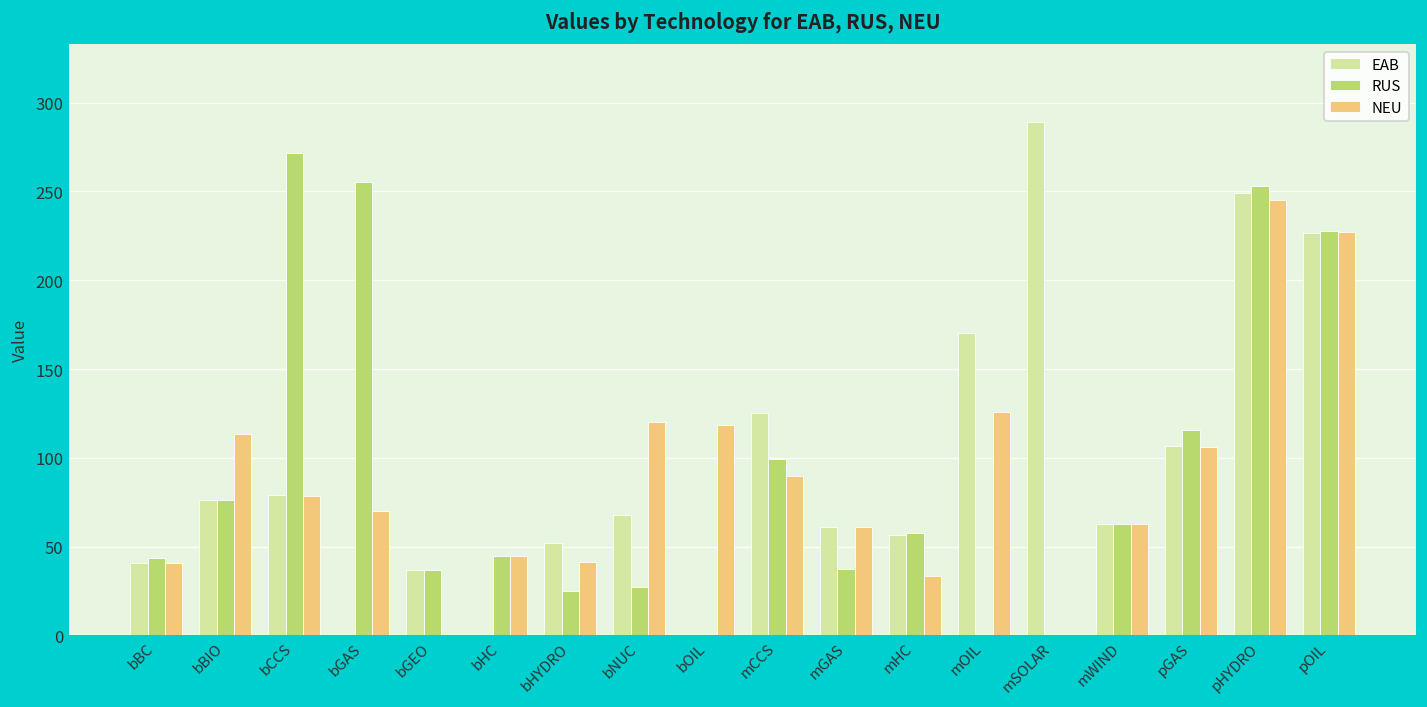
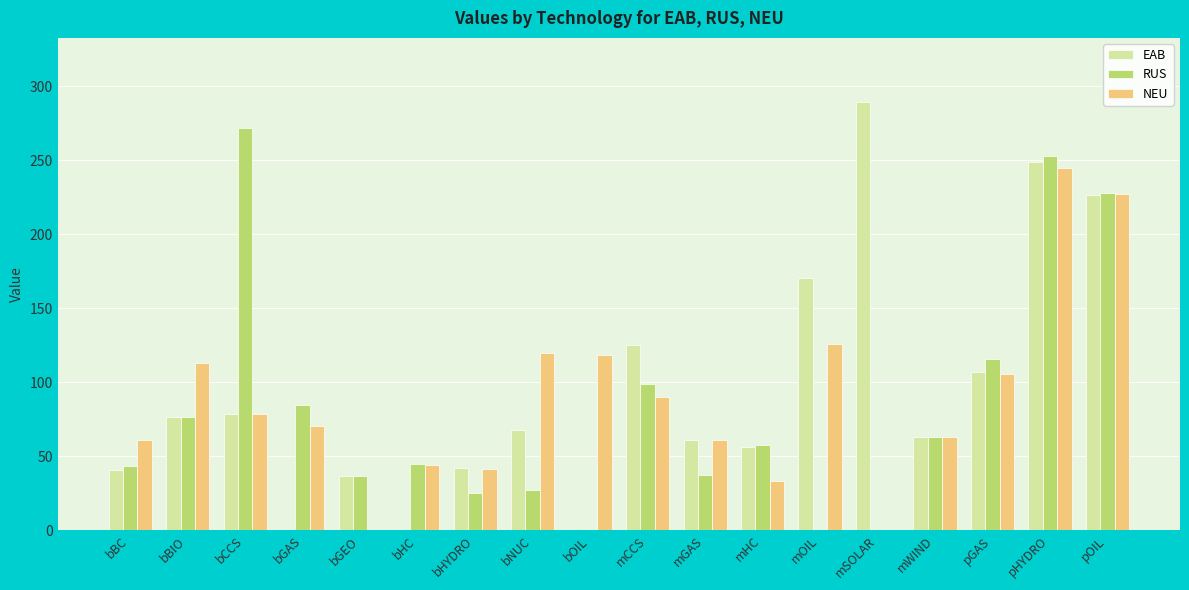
  {
    "EAB": {
      "bBC": 41,
      "bBIO": 76,
      "bCCS": 79,
      "bGAS": 0,
      "bGEO": 37,
      "bHC": 0,
-     "bHYDRO": 52,
+     "bHYDRO": 42,
      "bNUC": 68,
      "bOIL": 0,
      "mCCS": 125,
      "mGAS": 61,
      "mHC": 56,
      "mOIL": 170,
      "mSOLAR": 289,
      "mWIND": 63,
      "pGAS": 107,
      "pHYDRO": 249,
      "pOIL": 227
    },
    "RUS": {
      "bBC": 43,
      "bBIO": 76,
      "bCCS": 272,
-     "bGAS": 255,
+     "bGAS": 84,
      "bGEO": 37,
      "bHC": 45,
      "bHYDRO": 25,
      "bNUC": 27,
      "bOIL": 0,
      "mCCS": 99,
      "mGAS": 37,
      "mHC": 58,
      "mOIL": 0,
      "mSOLAR": 0,
      "mWIND": 63,
      "pGAS": 116,
      "pHYDRO": 253,
      "pOIL": 228
    },
    "NEU": {
-     "bBC": 41,
+     "bBC": 61,
      "bBIO": 113,
      "bCCS": 78,
      "bGAS": 70,
      "bGEO": 0,
      "bHC": 44,
      "bHYDRO": 41,
      "bNUC": 120,
      "bOIL": 119,
      "mCCS": 90,
      "mGAS": 61,
      "mHC": 34,
      "mOIL": 126,
      "mSOLAR": 0,
      "mWIND": 63,
      "pGAS": 106,
      "pHYDRO": 245,
      "pOIL": 227
    }
  }
